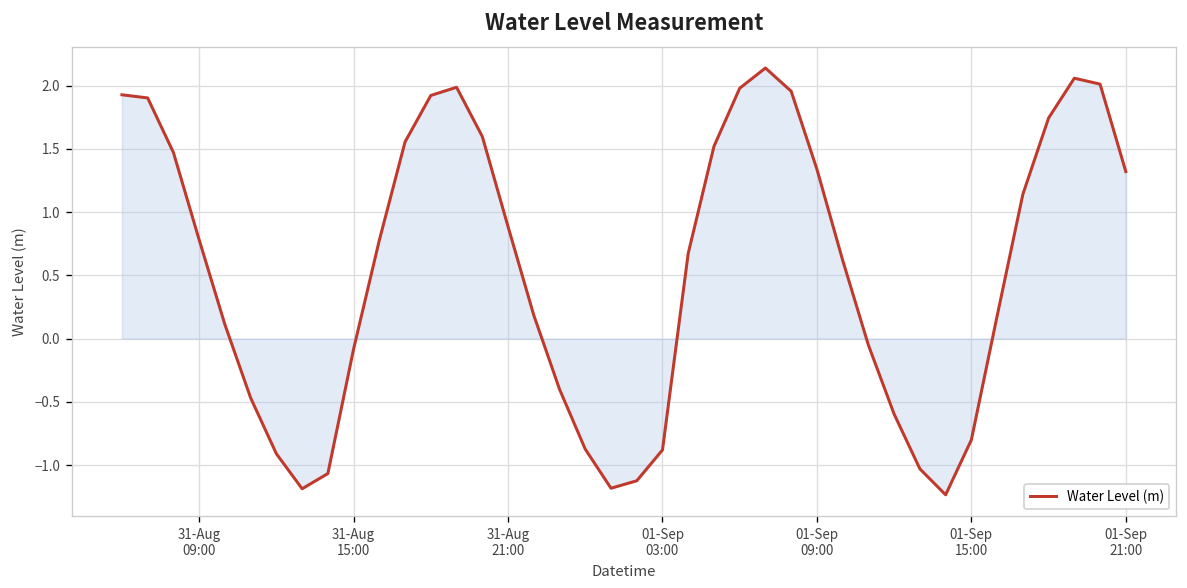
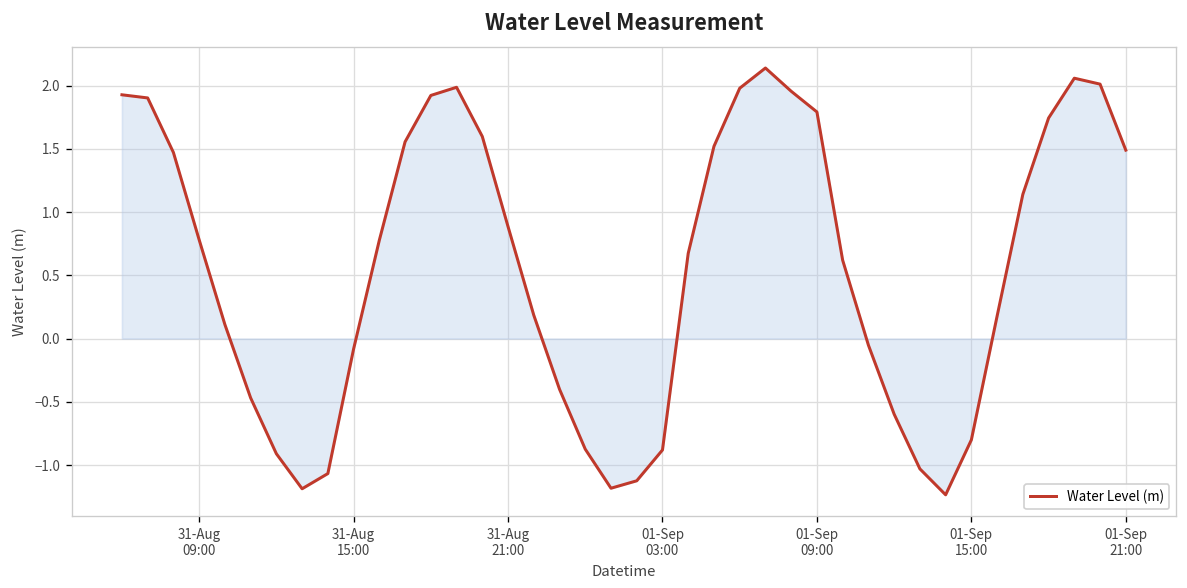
  {
    "Water Level (m)": {
      "31-Aug 15:00": -0.08,
      "01-Sep 03:00": -0.88,
-     "01-Sep 09:00": 1.34,
+     "01-Sep 09:00": 1.79,
      "01-Sep 15:00": -0.80,
-     "01-Sep 21:00": 1.32
+     "01-Sep 21:00": 1.49
    }
  }
